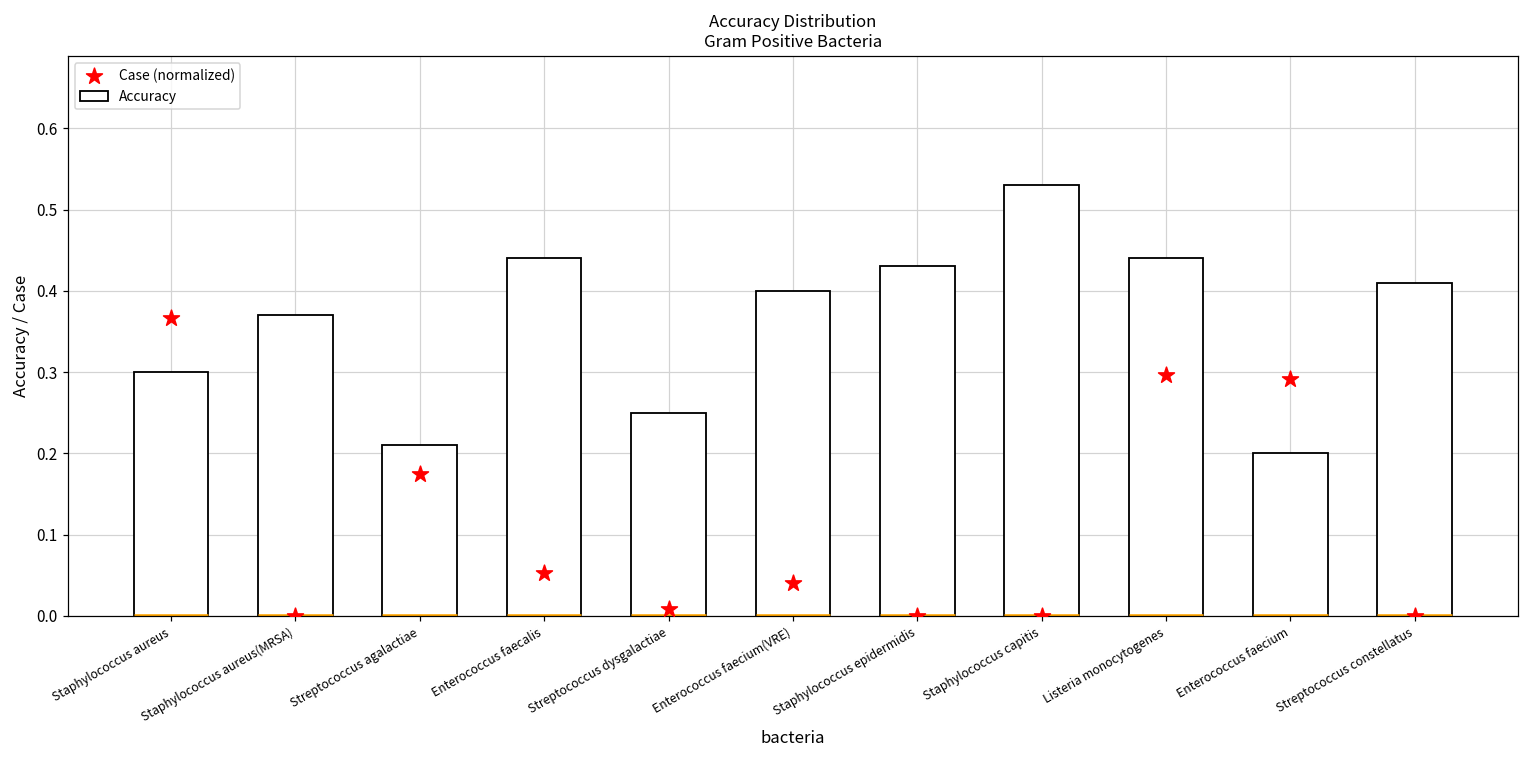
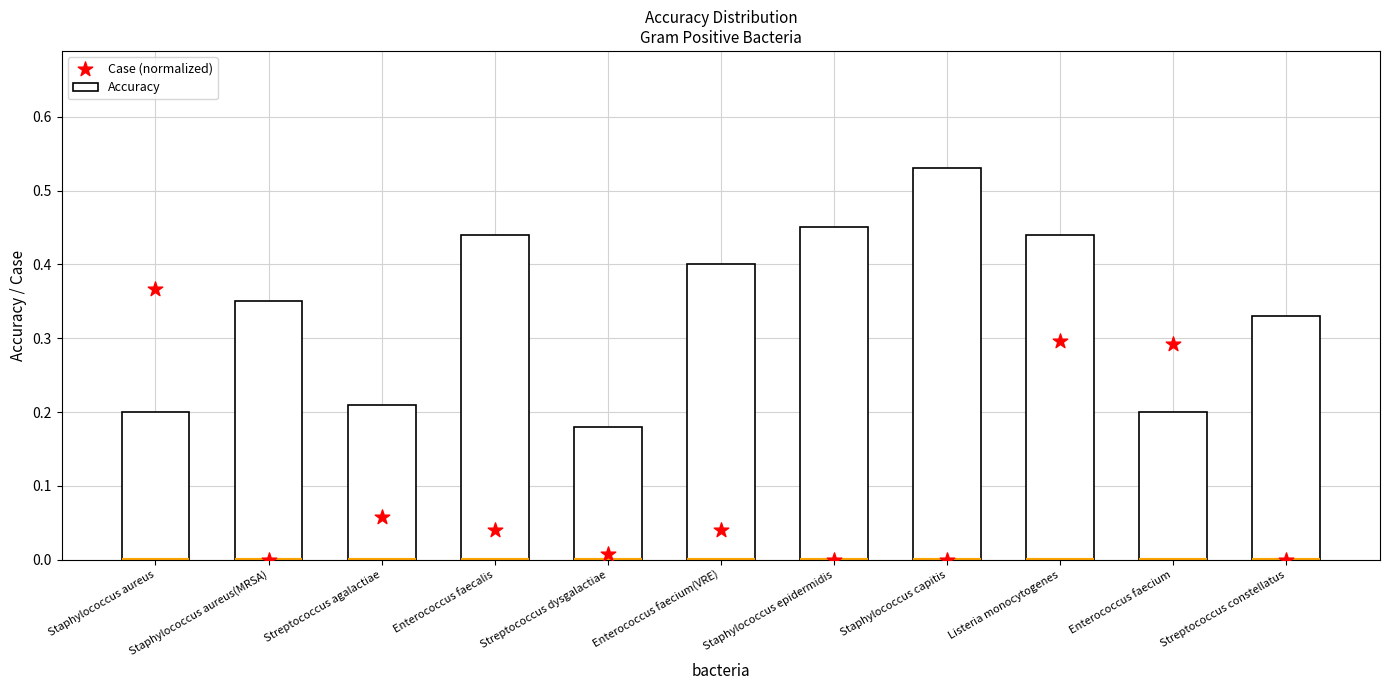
  {
    "Accuracy": {
-     "Staphylococcus aureus": 0.3,
-     "Staphylococcus aureus(MRSA)": 0.37,
+     "Staphylococcus aureus": 0.2,
+     "Staphylococcus aureus(MRSA)": 0.35,
      "Streptococcus agalactiae": 0.21,
      "Enterococcus faecalis": 0.44,
-     "Streptococcus dysgalactiae": 0.25,
+     "Streptococcus dysgalactiae": 0.18,
      "Enterococcus faecium(VRE)": 0.40,
-     "Staphylococcus epidermidis": 0.43,
+     "Staphylococcus epidermidis": 0.45,
      "Staphylococcus capitis": 0.53,
      "Listeria monocytogenes": 0.44,
      "Enterococcus faecium": 0.20,
-     "Streptococcus constellatus": 0.41
+     "Streptococcus constellatus": 0.33
    },
    "Case (normalized)": {
-     "Streptococcus agalactiae": 0.17,
-     "Enterococcus faecalis": 0.05
+     "Streptococcus agalactiae": 0.06,
+     "Enterococcus faecalis": 0.04
    }
  }
